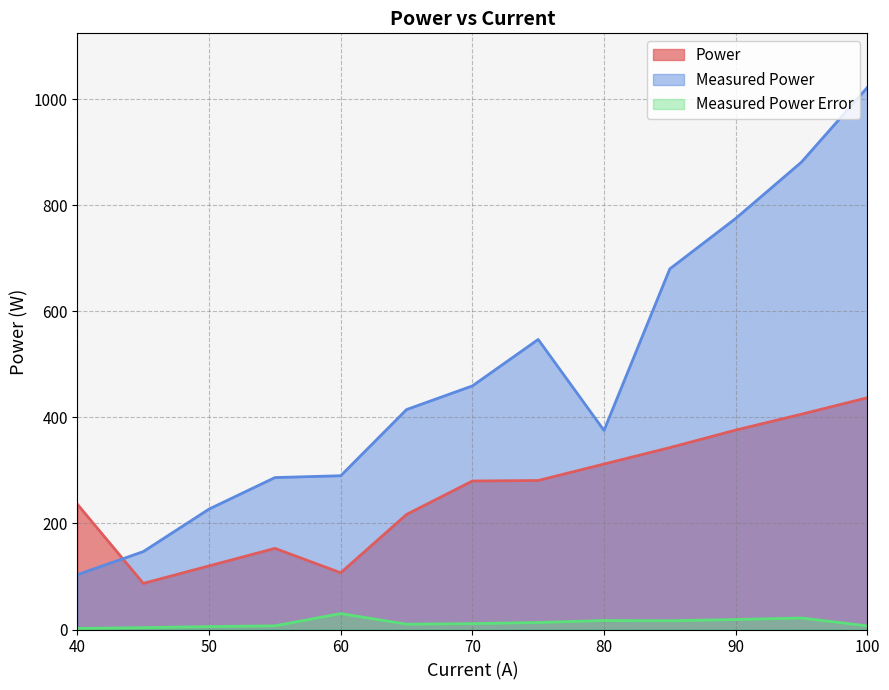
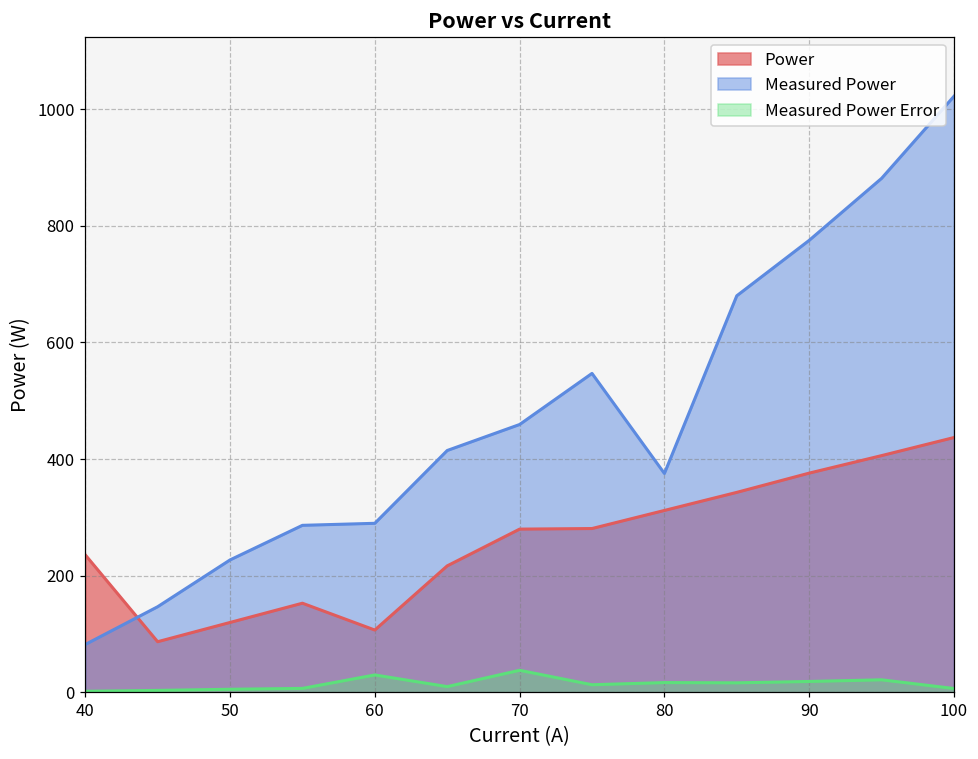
  {
    "Power": {
      "40": 240,
      "50": 120,
      "60": 110,
      "70": 280,
      "80": 310,
      "90": 380,
      "100": 440
    },
    "Measured Power": {
-     "40": 100,
+     "40": 80,
      "50": 230,
      "60": 290,
      "70": 460,
      "80": 380,
      "90": 770,
      "100": 1020
    },
    "Measured Power Error": {
      "40": 0,
      "50": 10,
      "60": 30,
-     "70": 10,
+     "70": 40,
      "80": 20,
      "90": 20,
      "100": 10
    }
  }
